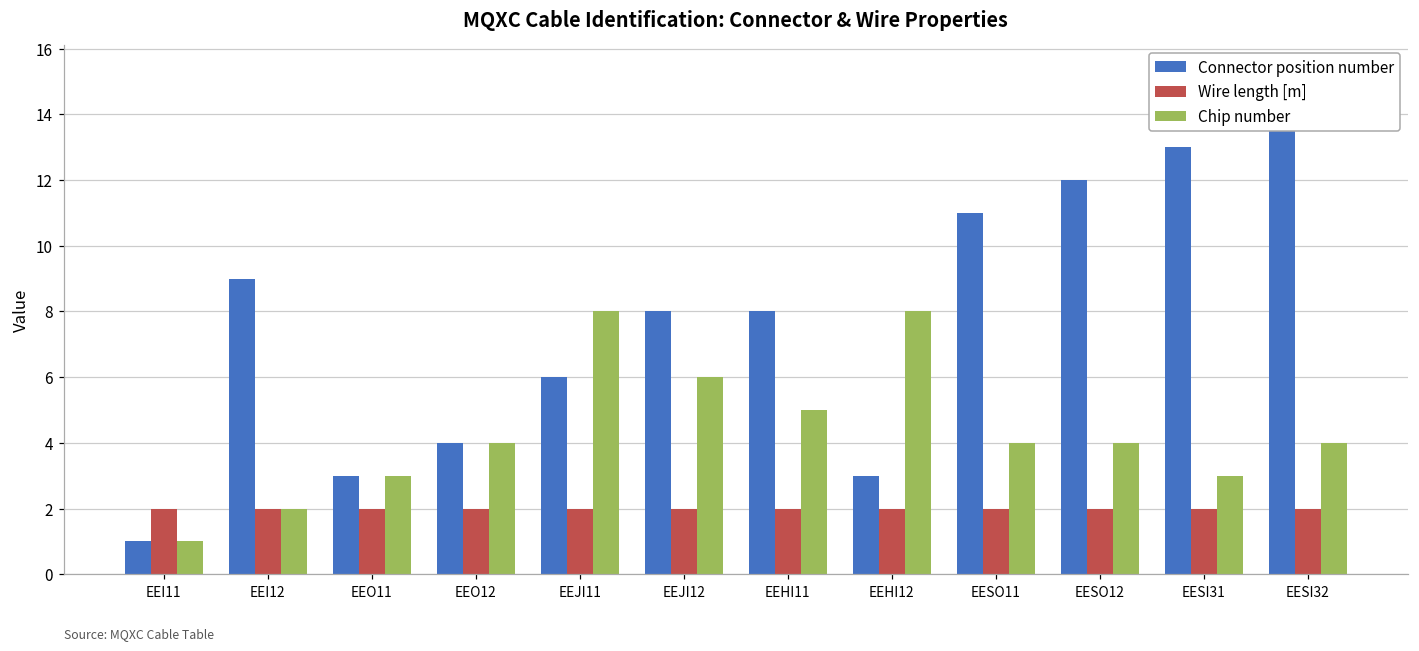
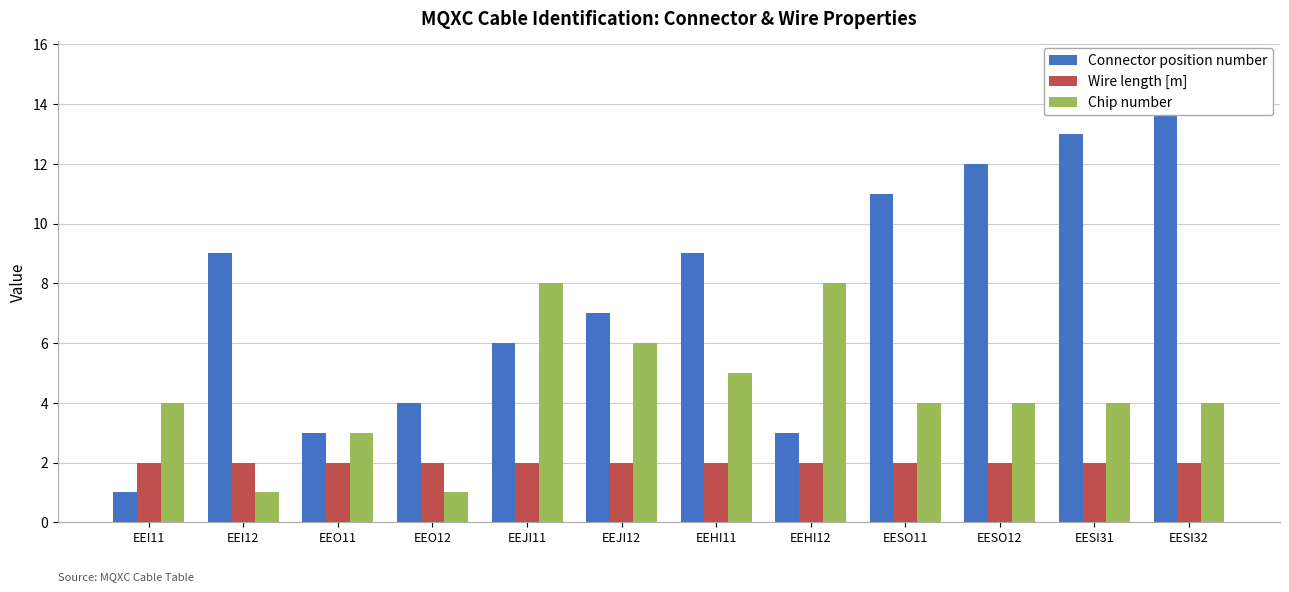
  {
    "Connector position number": {
      "EEI11": 1,
      "EEI12": 9,
      "EEO11": 3,
      "EEO12": 4,
      "EEJI11": 6,
-     "EEJI12": 8,
-     "EEHI11": 8,
+     "EEJI12": 7,
+     "EEHI11": 9,
      "EEHI12": 3,
      "EESO11": 11,
      "EESO12": 12,
      "EESI31": 13
    },
    "Wire length [m]": {
      "EEI11": 2,
      "EEI12": 2,
      "EEO11": 2,
      "EEO12": 2,
      "EEJI11": 2,
      "EEJI12": 2,
      "EEHI11": 2,
      "EEHI12": 2,
      "EESO11": 2,
      "EESO12": 2,
      "EESI31": 2,
      "EESI32": 2
    },
    "Chip number": {
-     "EEI11": 1,
-     "EEI12": 2,
+     "EEI11": 4,
+     "EEI12": 1,
      "EEO11": 3,
-     "EEO12": 4,
+     "EEO12": 1,
      "EEJI11": 8,
      "EEJI12": 6,
      "EEHI11": 5,
      "EEHI12": 8,
      "EESO11": 4,
      "EESO12": 4,
-     "EESI31": 3,
+     "EESI31": 4,
      "EESI32": 4
    }
  }
